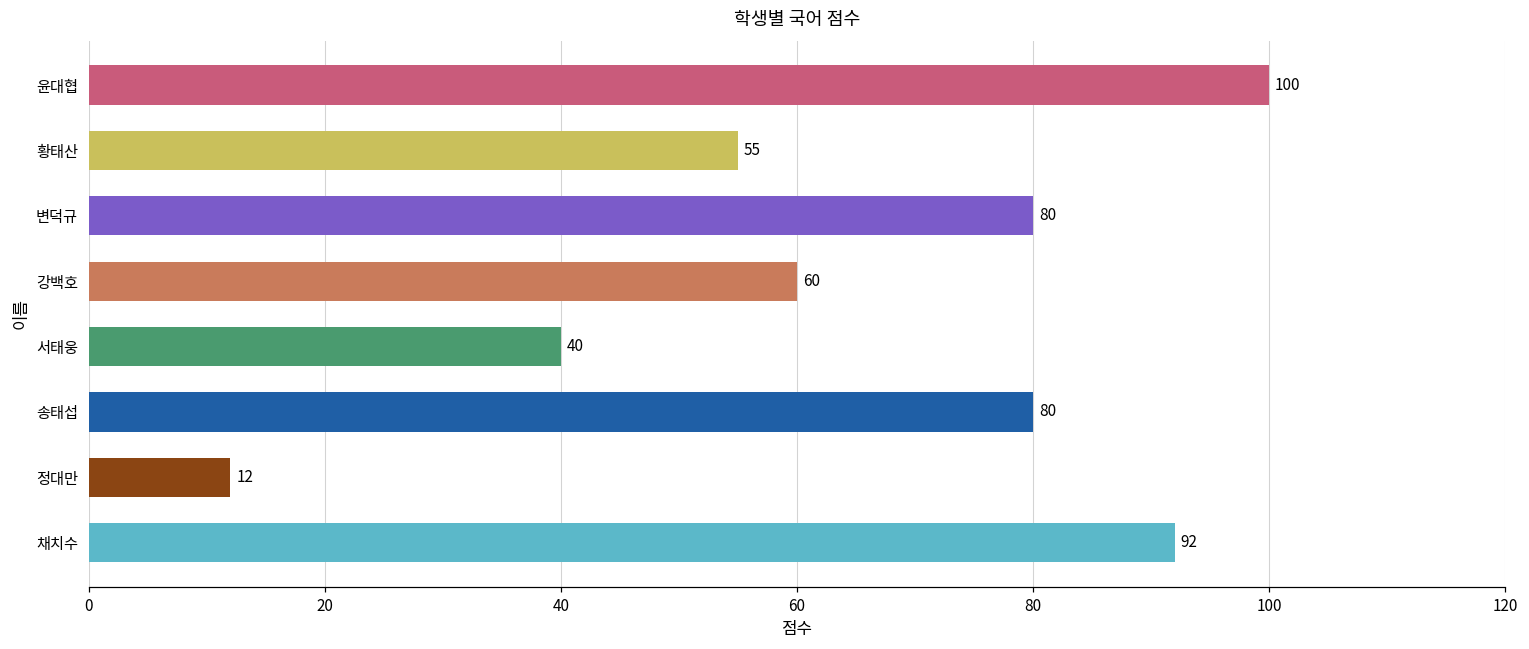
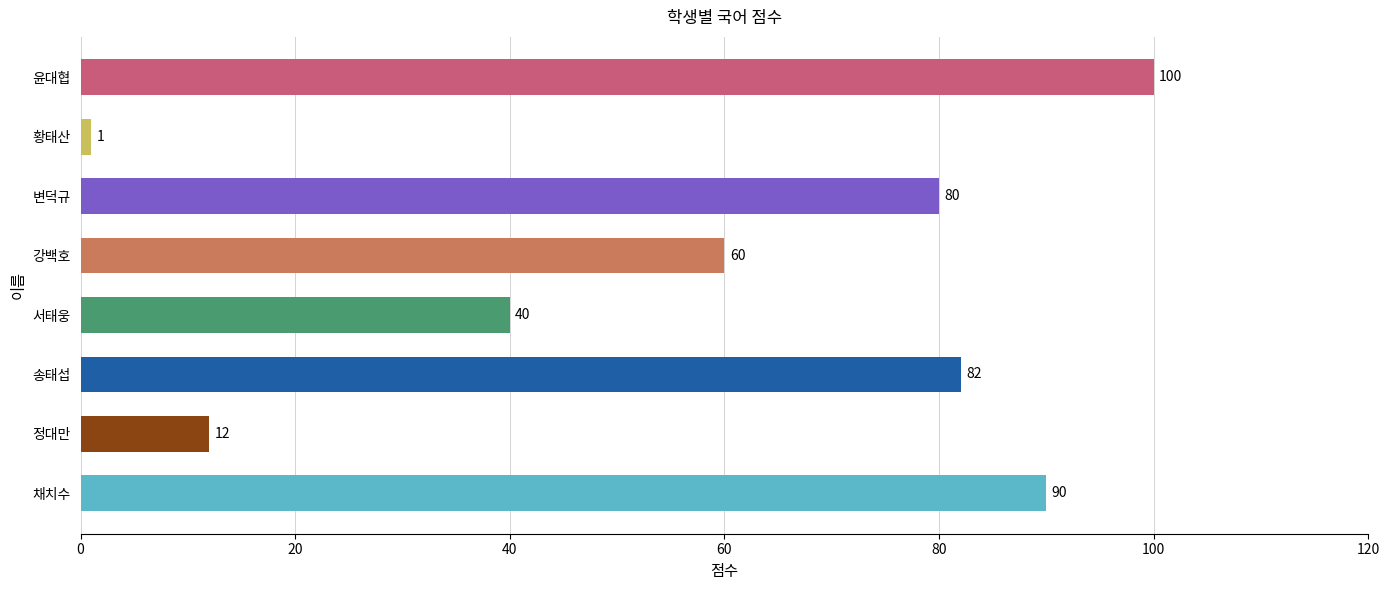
  {
    "윤대협": 100,
-   "황태산": 55,
+   "황태산": 1,
    "변덕규": 80,
    "강백호": 60,
    "서태웅": 40,
-   "송태섭": 80,
+   "송태섭": 82,
    "정대만": 12,
-   "채치수": 92
+   "채치수": 90
  }
